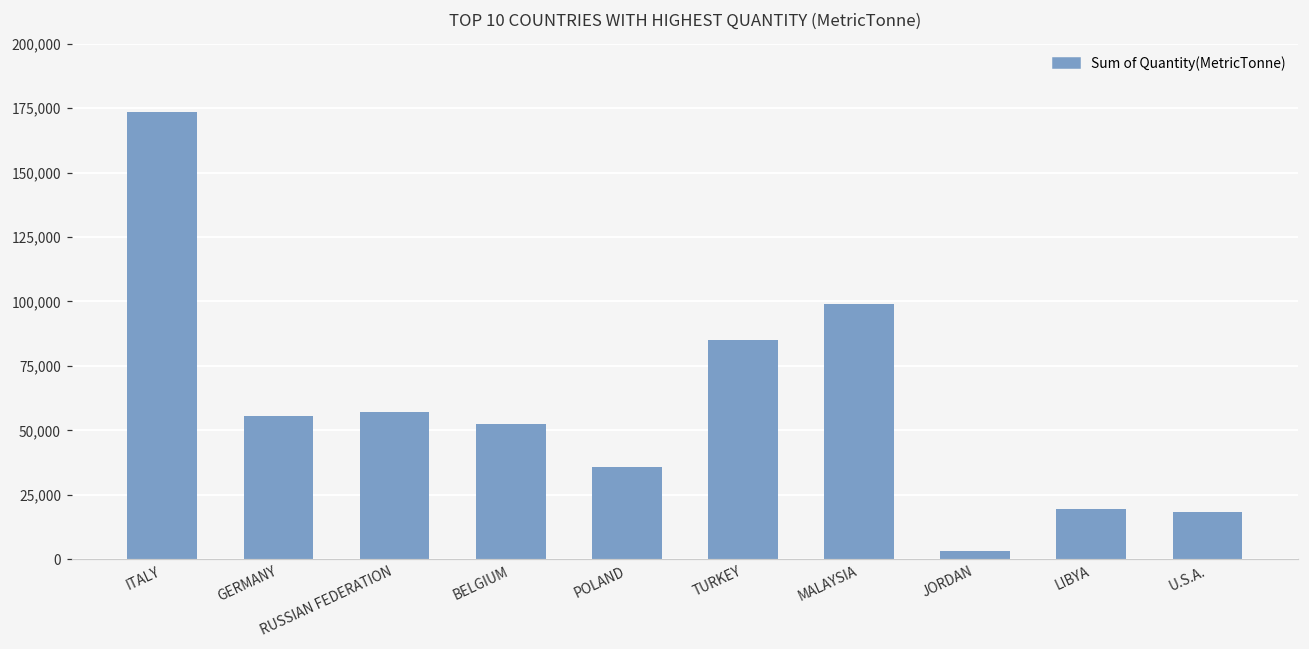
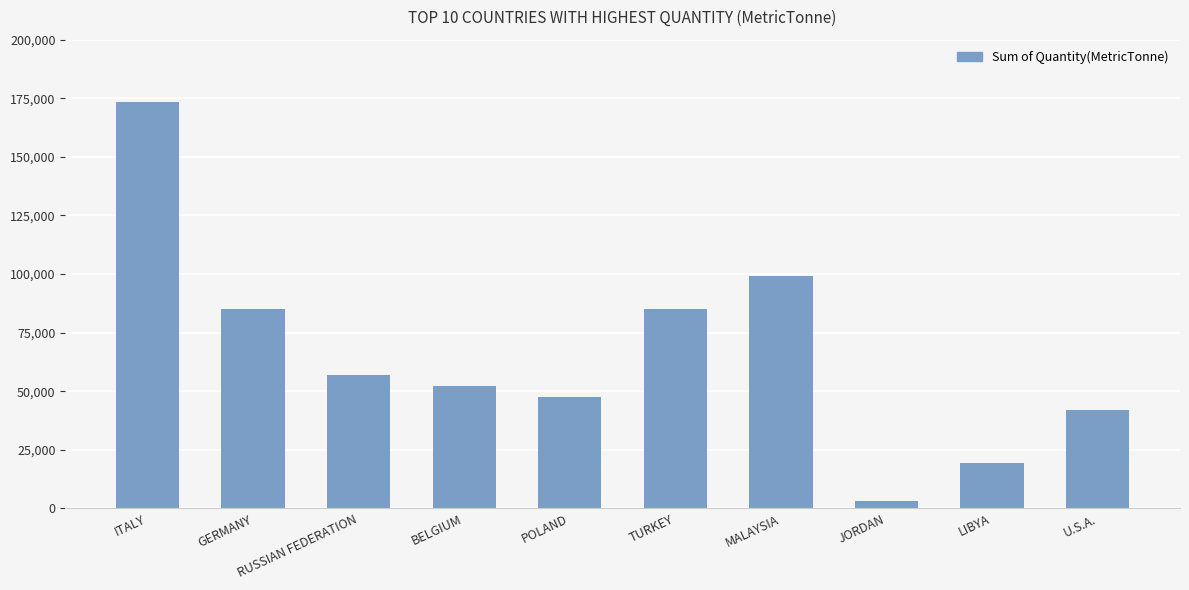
  {
    "ITALY": "173,000",
-   "GERMANY": "56,000",
+   "GERMANY": "85,000",
    "RUSSIAN FEDERATION": "57,000",
    "BELGIUM": "52,000",
-   "POLAND": "36,000",
+   "POLAND": "48,000",
    "TURKEY": "85,000",
    "MALAYSIA": "99,000",
    "JORDAN": "3,000",
    "LIBYA": "20,000",
-   "U.S.A.": "18,000"
+   "U.S.A.": "42,000"
  }
